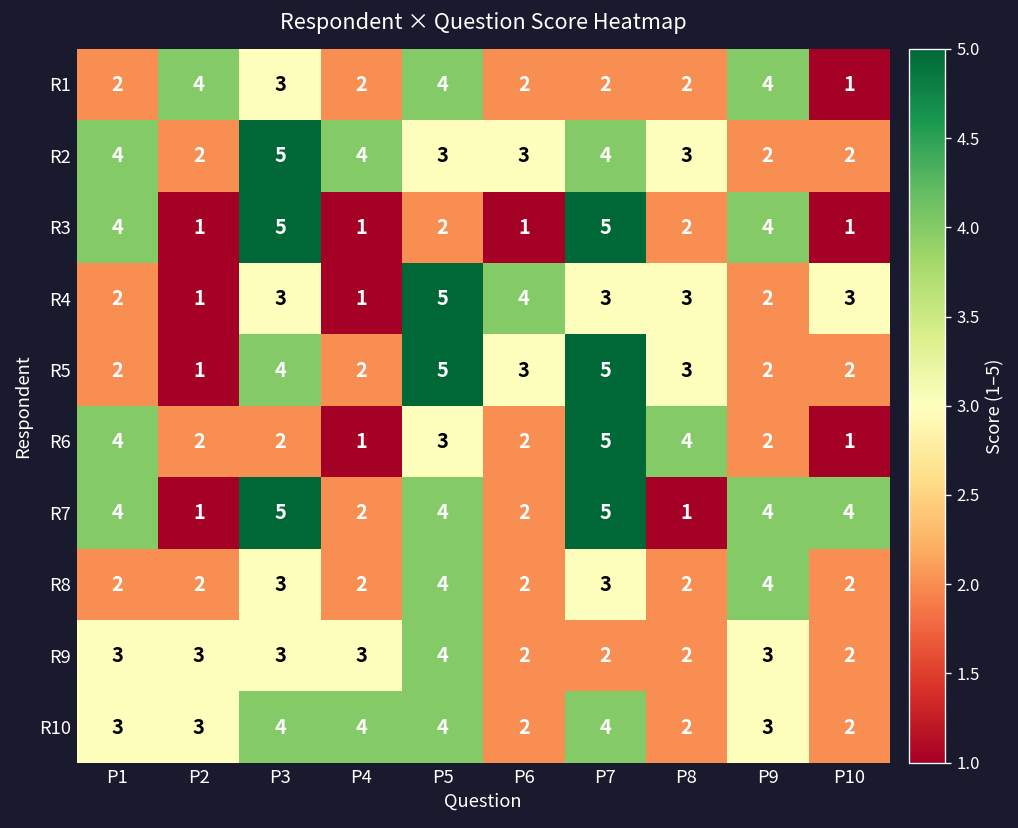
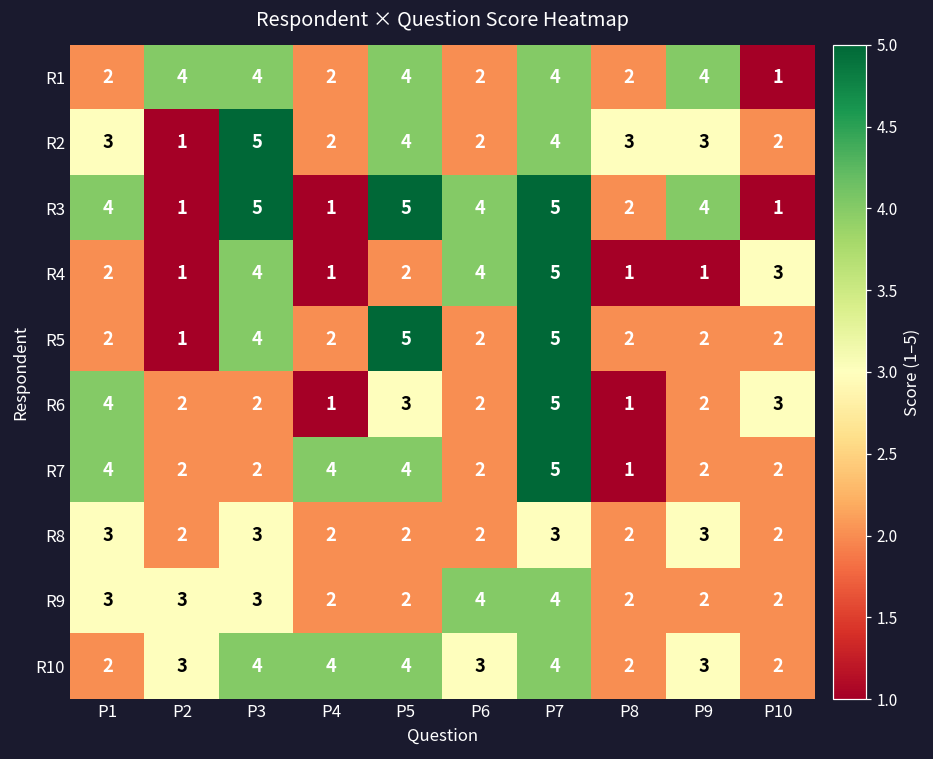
  {
    "R1": {
      "P1": 2,
      "P2": 4,
-     "P3": 3,
+     "P3": 4,
      "P4": 2,
      "P5": 4,
      "P6": 2,
-     "P7": 2,
+     "P7": 4,
      "P8": 2,
      "P9": 4,
      "P10": 1
    },
    "R2": {
-     "P1": 4,
-     "P2": 2,
+     "P1": 3,
+     "P2": 1,
      "P3": 5,
-     "P4": 4,
-     "P5": 3,
-     "P6": 3,
+     "P4": 2,
+     "P5": 4,
+     "P6": 2,
      "P7": 4,
      "P8": 3,
-     "P9": 2,
+     "P9": 3,
      "P10": 2
    },
    "R3": {
      "P1": 4,
      "P2": 1,
      "P3": 5,
      "P4": 1,
-     "P5": 2,
-     "P6": 1,
+     "P5": 5,
+     "P6": 4,
      "P7": 5,
      "P8": 2,
      "P9": 4,
      "P10": 1
    },
    "R4": {
      "P1": 2,
      "P2": 1,
-     "P3": 3,
+     "P3": 4,
      "P4": 1,
-     "P5": 5,
+     "P5": 2,
      "P6": 4,
-     "P7": 3,
-     "P8": 3,
-     "P9": 2,
+     "P7": 5,
+     "P8": 1,
+     "P9": 1,
      "P10": 3
    },
    "R5": {
      "P1": 2,
      "P2": 1,
      "P3": 4,
      "P4": 2,
      "P5": 5,
-     "P6": 3,
+     "P6": 2,
      "P7": 5,
-     "P8": 3,
+     "P8": 2,
      "P9": 2,
      "P10": 2
    },
    "R6": {
      "P1": 4,
      "P2": 2,
      "P3": 2,
      "P4": 1,
      "P5": 3,
      "P6": 2,
      "P7": 5,
-     "P8": 4,
+     "P8": 1,
      "P9": 2,
-     "P10": 1
+     "P10": 3
    },
    "R7": {
      "P1": 4,
-     "P2": 1,
-     "P3": 5,
-     "P4": 2,
+     "P2": 2,
+     "P3": 2,
+     "P4": 4,
      "P5": 4,
      "P6": 2,
      "P7": 5,
      "P8": 1,
-     "P9": 4,
-     "P10": 4
+     "P9": 2,
+     "P10": 2
    },
    "R8": {
-     "P1": 2,
+     "P1": 3,
      "P2": 2,
      "P3": 3,
      "P4": 2,
-     "P5": 4,
+     "P5": 2,
      "P6": 2,
      "P7": 3,
      "P8": 2,
-     "P9": 4,
+     "P9": 3,
      "P10": 2
    },
    "R9": {
      "P1": 3,
      "P2": 3,
      "P3": 3,
-     "P4": 3,
-     "P5": 4,
-     "P6": 2,
-     "P7": 2,
+     "P4": 2,
+     "P5": 2,
+     "P6": 4,
+     "P7": 4,
      "P8": 2,
-     "P9": 3,
+     "P9": 2,
      "P10": 2
    },
    "R10": {
-     "P1": 3,
+     "P1": 2,
      "P2": 3,
      "P3": 4,
      "P4": 4,
      "P5": 4,
-     "P6": 2,
+     "P6": 3,
      "P7": 4,
      "P8": 2,
      "P9": 3,
      "P10": 2
    }
  }
